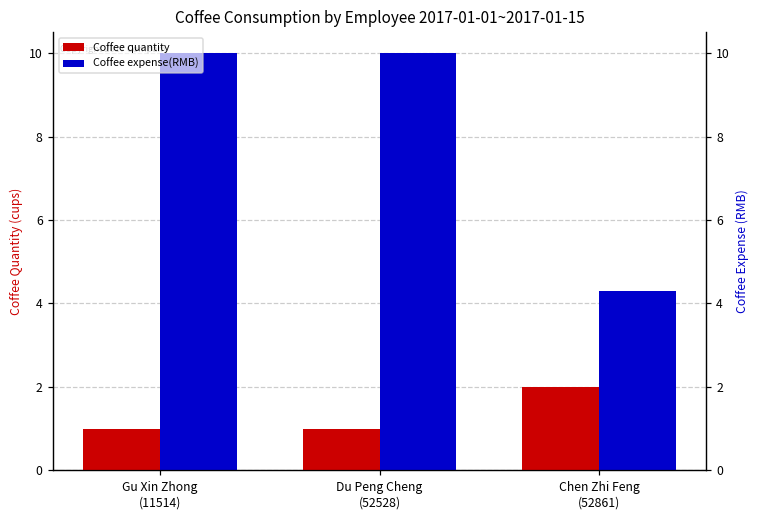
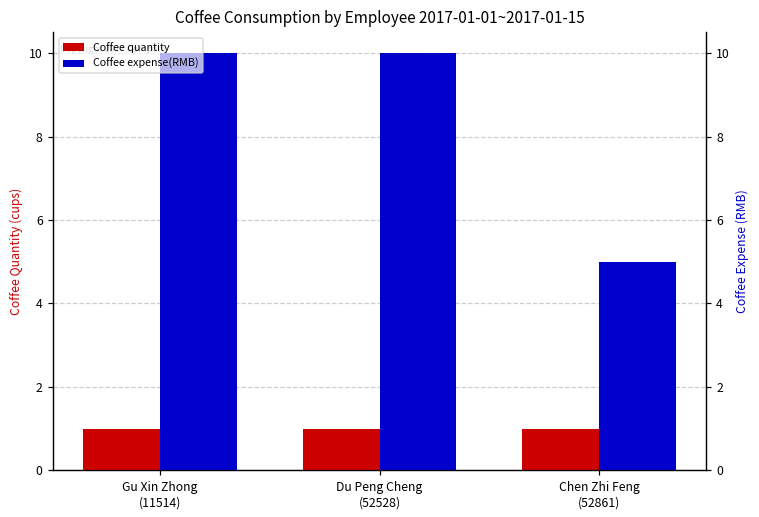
  {
    "Coffee quantity": {
      "Gu Xin Zhong (11514)": 1,
      "Du Peng Cheng (52528)": 1,
-     "Chen Zhi Feng (52861)": 2
+     "Chen Zhi Feng (52861)": 1
    },
    "Coffee expense(RMB)": {
      "Du Peng Cheng (52528)": 10.0,
-     "Chen Zhi Feng (52861)": 4.3
+     "Chen Zhi Feng (52861)": 5.0
    }
  }
